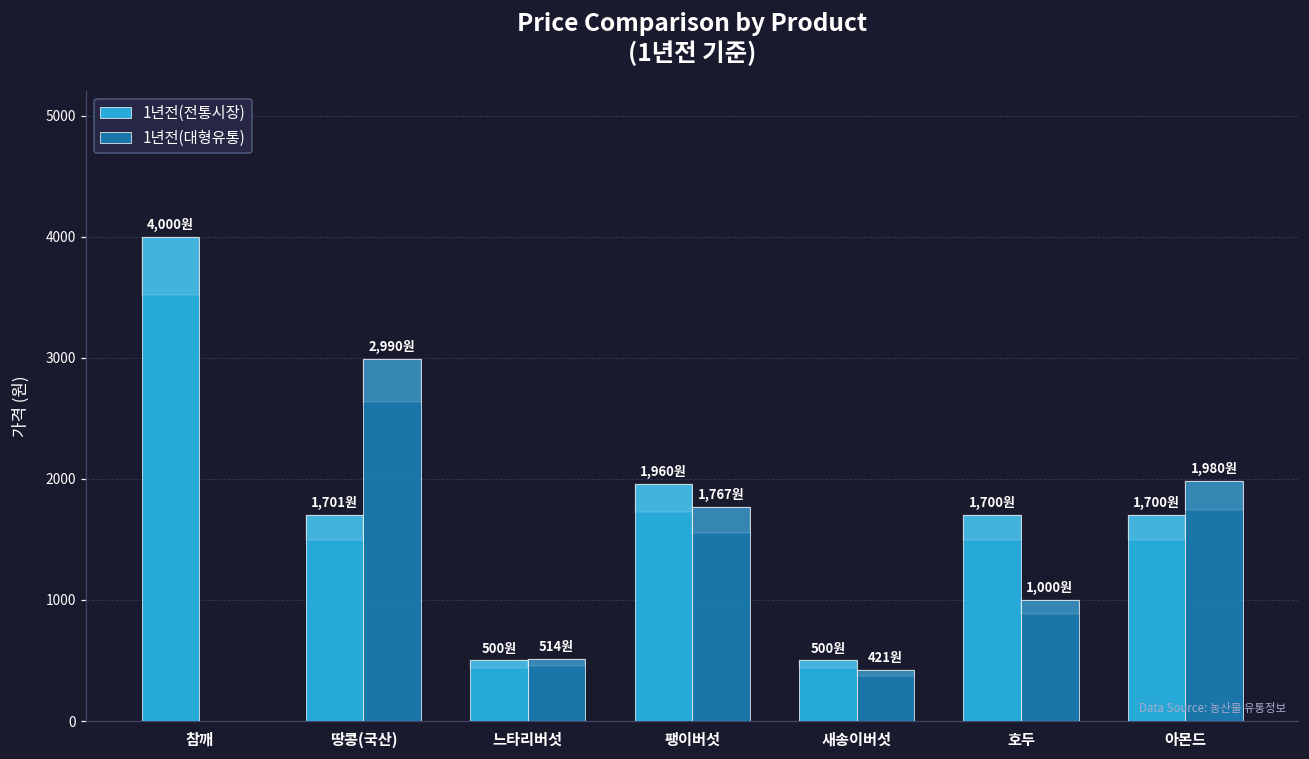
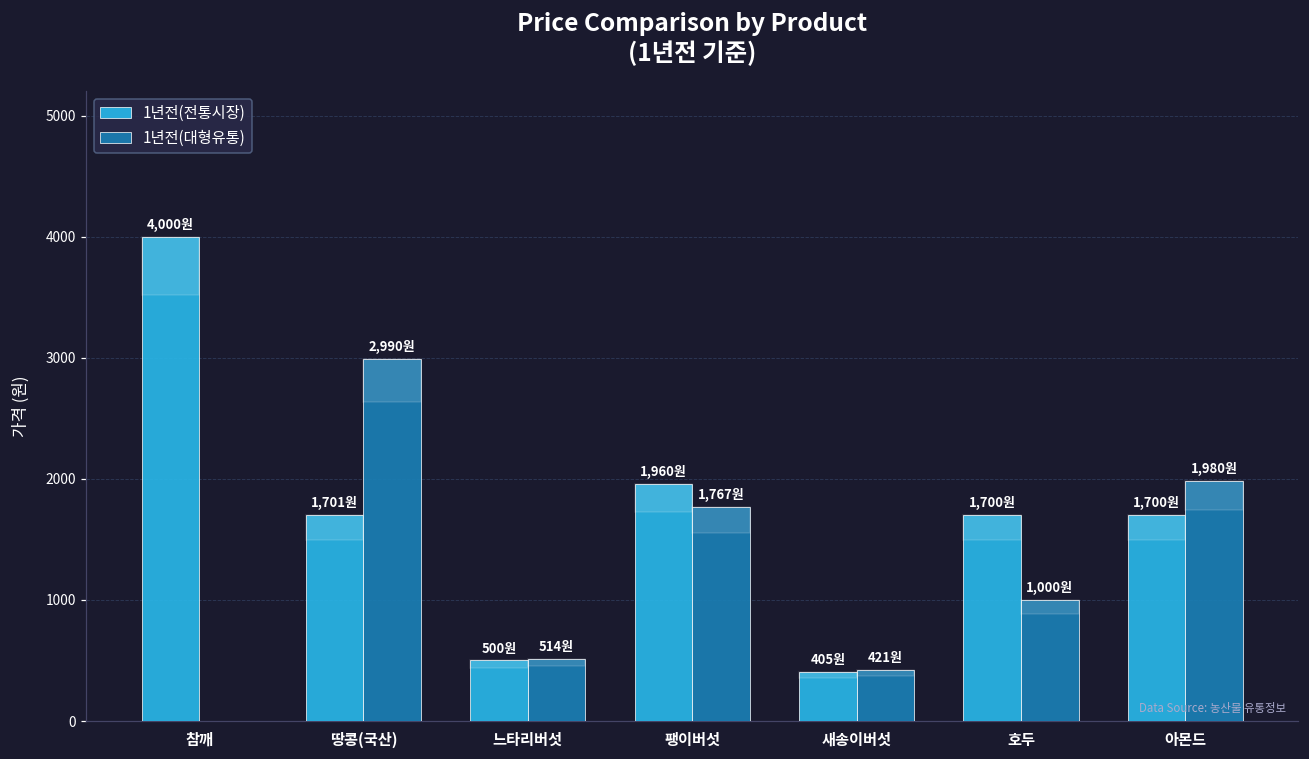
  {
    "1년전(전통시장)": {
      "참깨": "4,000원",
      "땅콩(국산)": "1,701원",
      "느타리버섯": "500원",
      "팽이버섯": "1,960원",
-     "새송이버섯": "500원",
+     "새송이버섯": "405원",
      "호두": "1,700원",
      "아몬드": "1,700원"
    },
    "1년전(대형유통)": {
      "땅콩(국산)": "2,990원",
      "느타리버섯": "514원",
      "팽이버섯": "1,767원",
      "새송이버섯": "421원",
      "호두": "1,000원",
      "아몬드": "1,980원"
    }
  }
